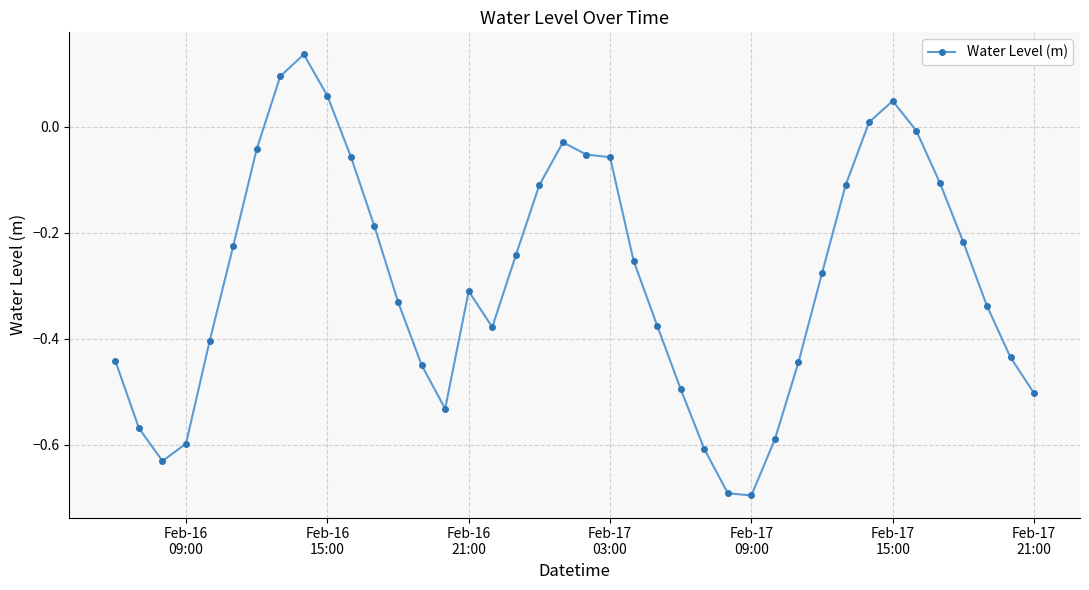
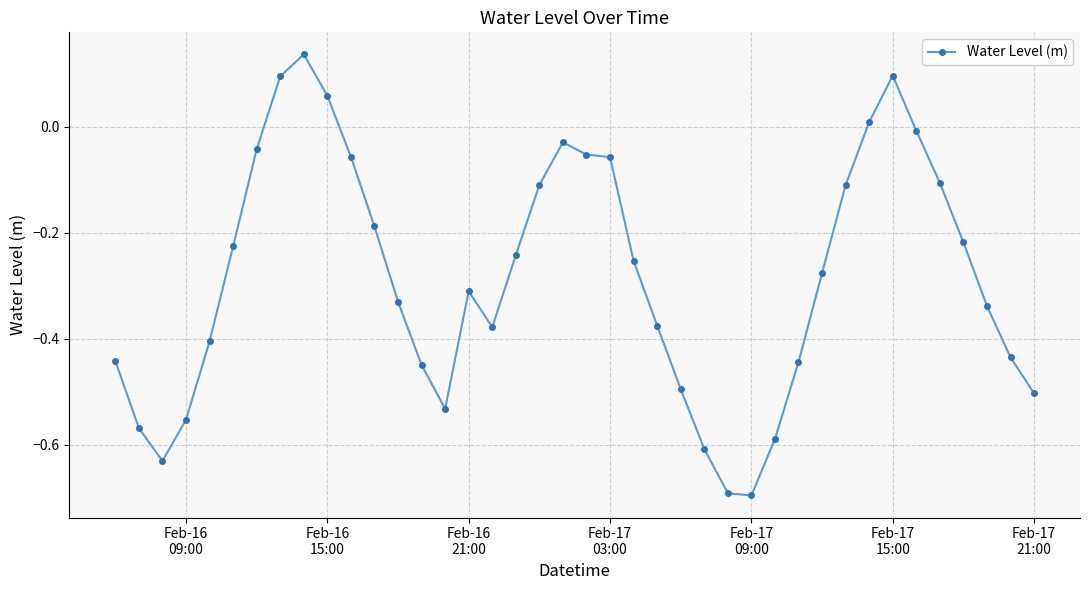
  {
-   "Feb-16 09:00": -0.60,
+   "Feb-16 09:00": -0.55,
    "Feb-16 15:00": 0.06,
    "Feb-16 21:00": -0.31,
    "Feb-17 03:00": -0.06,
    "Feb-17 09:00": -0.70,
-   "Feb-17 15:00": 0.05,
+   "Feb-17 15:00": 0.10,
    "Feb-17 21:00": -0.50
  }
